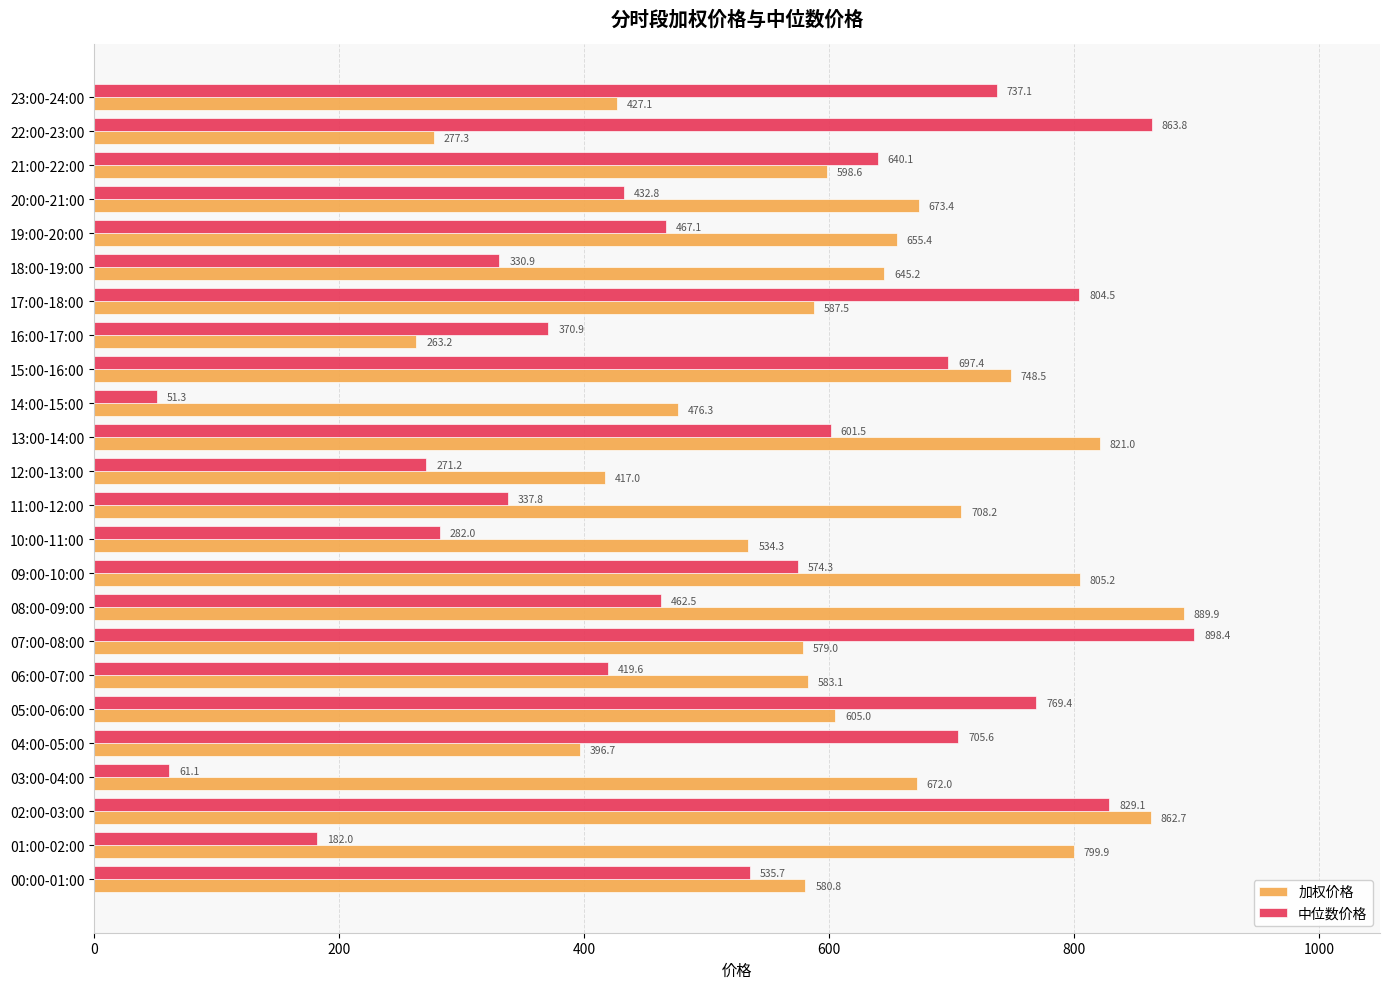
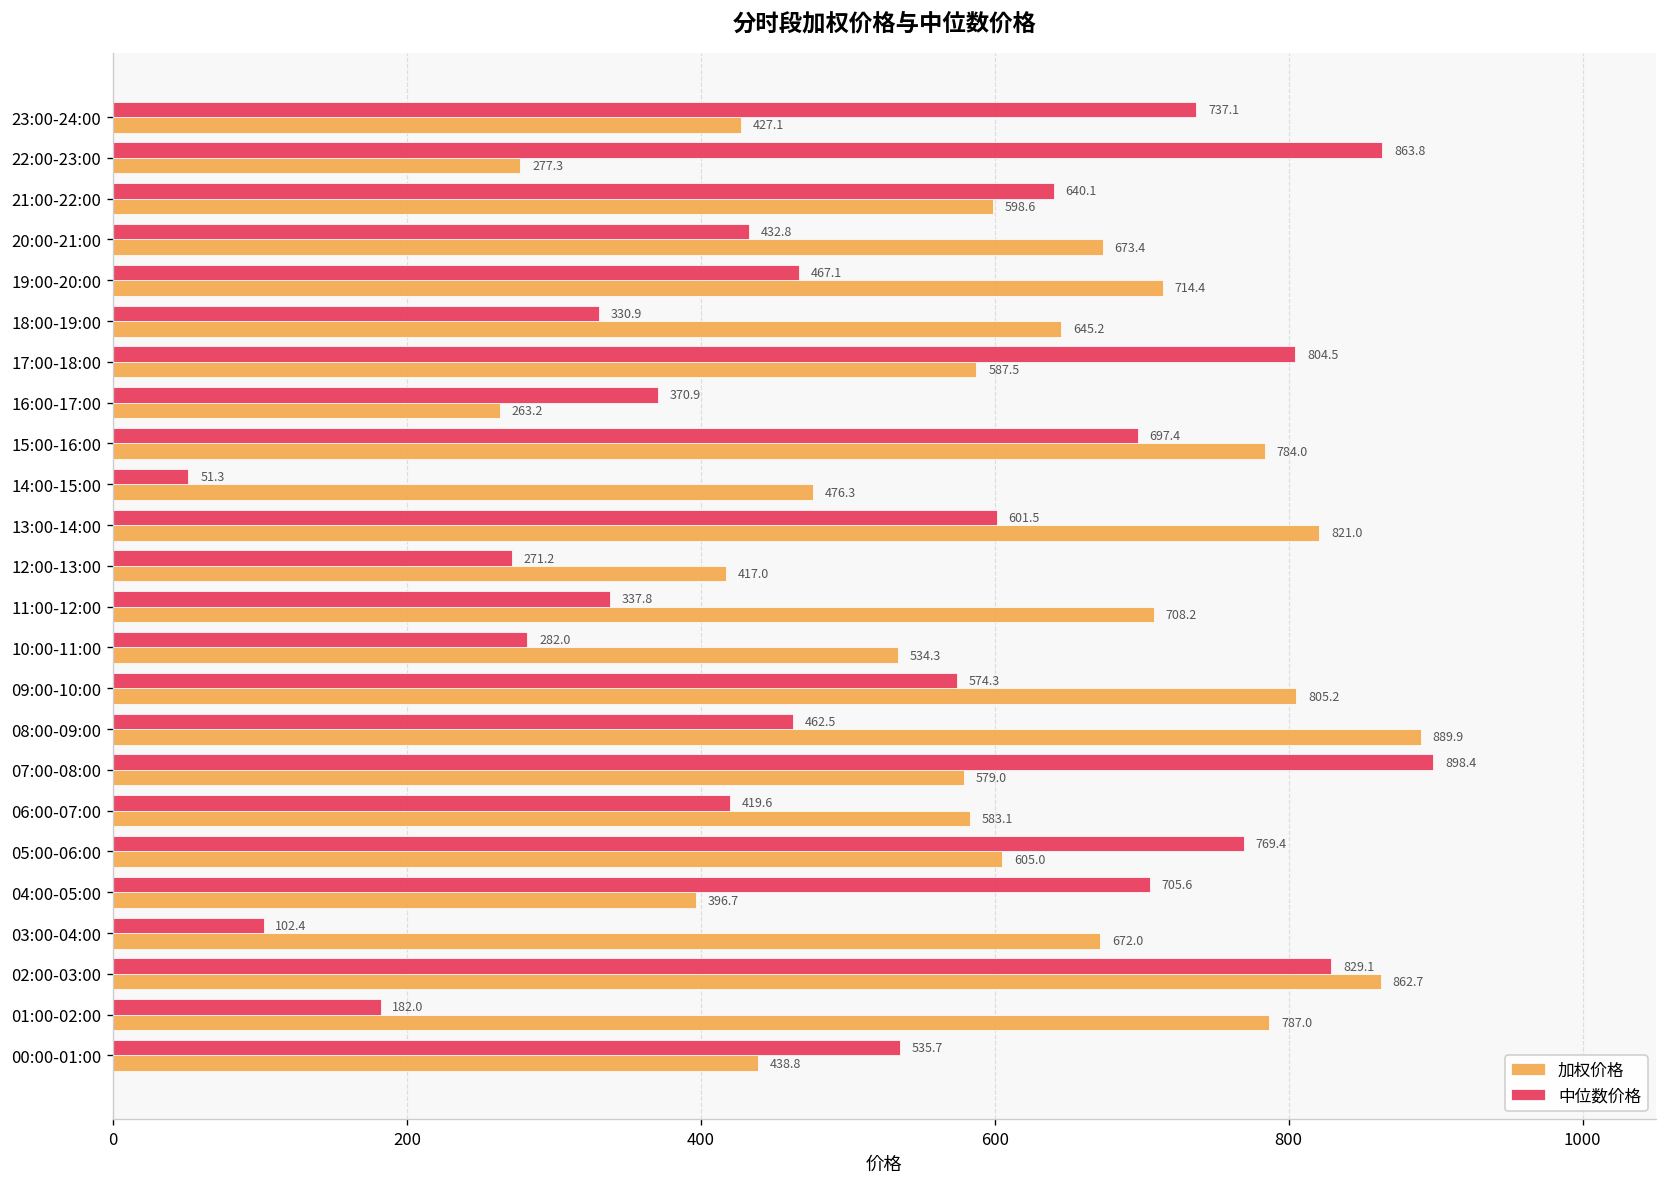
  {
    "加权价格": {
      "23:00-24:00": 427.1,
      "22:00-23:00": 277.3,
      "21:00-22:00": 598.6,
      "20:00-21:00": 673.4,
-     "19:00-20:00": 655.4,
+     "19:00-20:00": 714.4,
      "18:00-19:00": 645.2,
      "17:00-18:00": 587.5,
      "16:00-17:00": 263.2,
-     "15:00-16:00": 748.5,
+     "15:00-16:00": 784.0,
      "14:00-15:00": 476.3,
      "13:00-14:00": 821.0,
      "12:00-13:00": 417.0,
      "11:00-12:00": 708.2,
      "10:00-11:00": 534.3,
      "09:00-10:00": 805.2,
      "08:00-09:00": 889.9,
      "07:00-08:00": 579.0,
      "06:00-07:00": 583.1,
      "05:00-06:00": 605.0,
      "04:00-05:00": 396.7,
      "03:00-04:00": 672.0,
      "02:00-03:00": 862.7,
-     "01:00-02:00": 799.9,
-     "00:00-01:00": 580.8
+     "01:00-02:00": 787.0,
+     "00:00-01:00": 438.8
    },
    "中位数价格": {
      "23:00-24:00": 737.1,
      "22:00-23:00": 863.8,
      "21:00-22:00": 640.1,
      "20:00-21:00": 432.8,
      "19:00-20:00": 467.1,
      "18:00-19:00": 330.9,
      "17:00-18:00": 804.5,
      "16:00-17:00": 370.9,
      "15:00-16:00": 697.4,
      "14:00-15:00": 51.3,
      "13:00-14:00": 601.5,
      "12:00-13:00": 271.2,
      "11:00-12:00": 337.8,
      "10:00-11:00": 282.0,
      "09:00-10:00": 574.3,
      "08:00-09:00": 462.5,
      "07:00-08:00": 898.4,
      "06:00-07:00": 419.6,
      "05:00-06:00": 769.4,
      "04:00-05:00": 705.6,
-     "03:00-04:00": 61.1,
+     "03:00-04:00": 102.4,
      "02:00-03:00": 829.1,
      "01:00-02:00": 182.0,
      "00:00-01:00": 535.7
    }
  }
